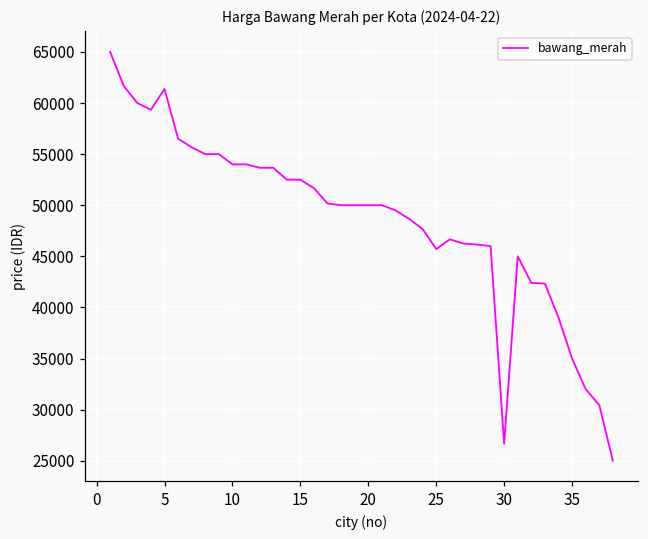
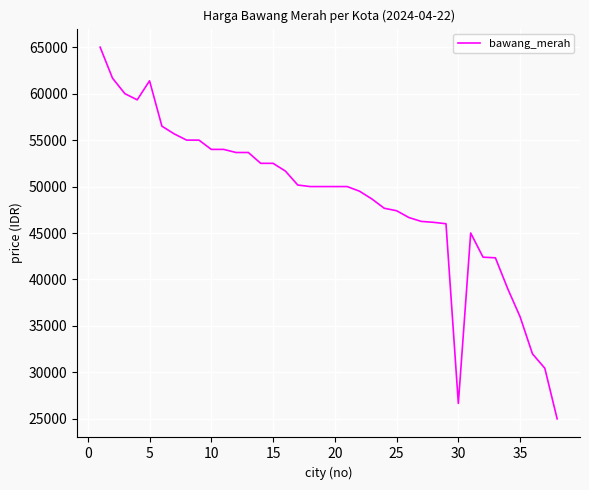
  {
    "5": 61000,
    "10": 54000,
    "15": 53000,
    "20": 50000,
-   "25": 46000,
+   "25": 47000,
    "30": 27000,
-   "35": 35000
+   "35": 36000
  }
